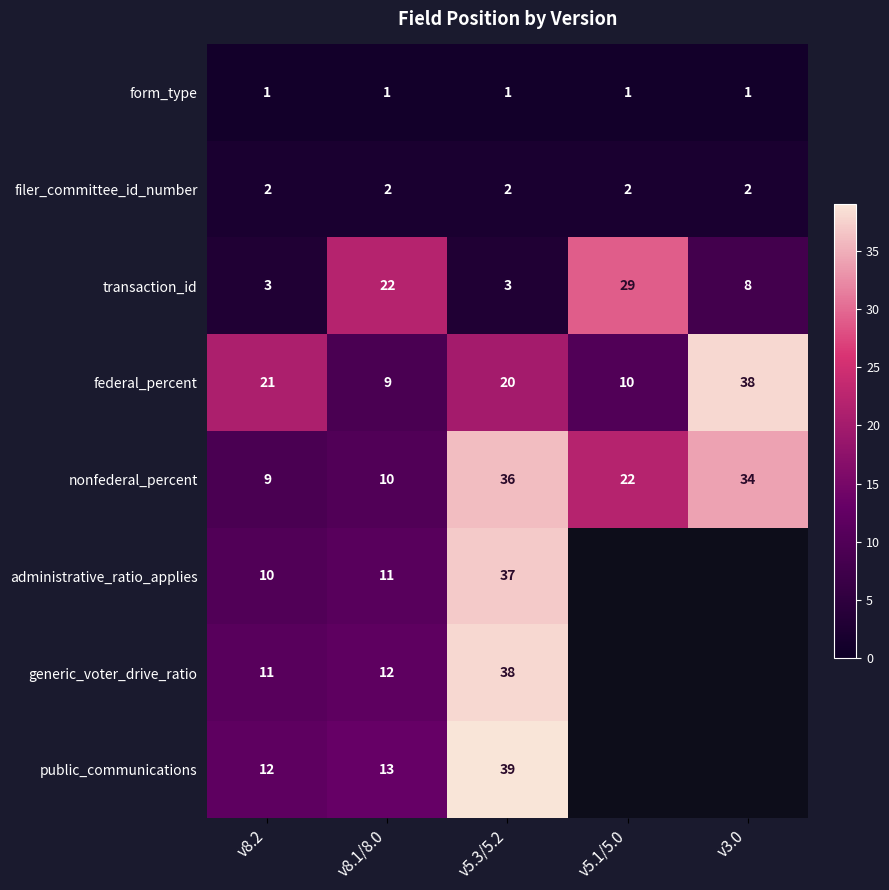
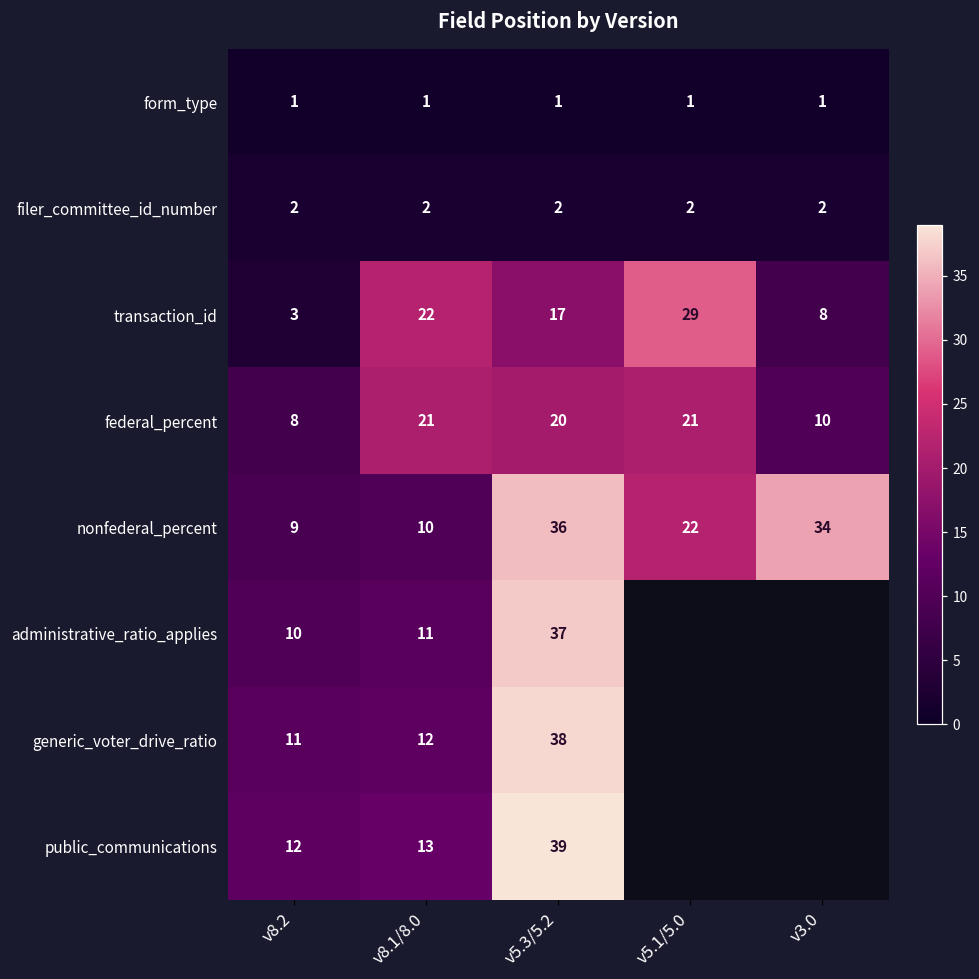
  {
    "form_type": {
      "v8.2": 1,
      "v8.1/8.0": 1,
      "v5.3/5.2": 1,
      "v5.1/5.0": 1,
      "v3.0": 1
    },
    "filer_committee_id_number": {
      "v8.2": 2,
      "v8.1/8.0": 2,
      "v5.3/5.2": 2,
      "v5.1/5.0": 2,
      "v3.0": 2
    },
    "transaction_id": {
      "v8.2": 3,
      "v8.1/8.0": 22,
-     "v5.3/5.2": 3,
+     "v5.3/5.2": 17,
      "v5.1/5.0": 29,
      "v3.0": 8
    },
    "federal_percent": {
-     "v8.2": 21,
-     "v8.1/8.0": 9,
+     "v8.2": 8,
+     "v8.1/8.0": 21,
      "v5.3/5.2": 20,
-     "v5.1/5.0": 10,
-     "v3.0": 38
+     "v5.1/5.0": 21,
+     "v3.0": 10
    },
    "nonfederal_percent": {
      "v8.2": 9,
      "v8.1/8.0": 10,
      "v5.3/5.2": 36,
      "v5.1/5.0": 22,
      "v3.0": 34
    },
    "administrative_ratio_applies": {
      "v8.2": 10,
      "v8.1/8.0": 11,
      "v5.3/5.2": 37
    },
    "generic_voter_drive_ratio": {
      "v8.2": 11,
      "v8.1/8.0": 12,
      "v5.3/5.2": 38
    },
    "public_communications": {
      "v8.2": 12,
      "v8.1/8.0": 13,
      "v5.3/5.2": 39
    }
  }
